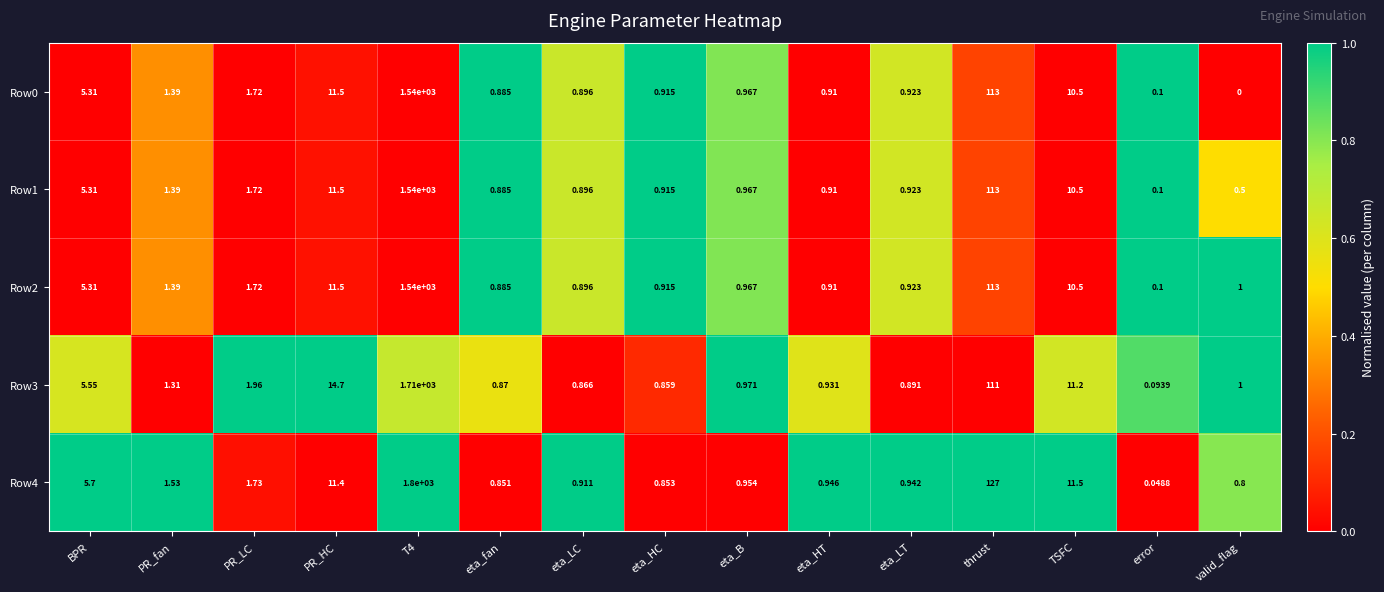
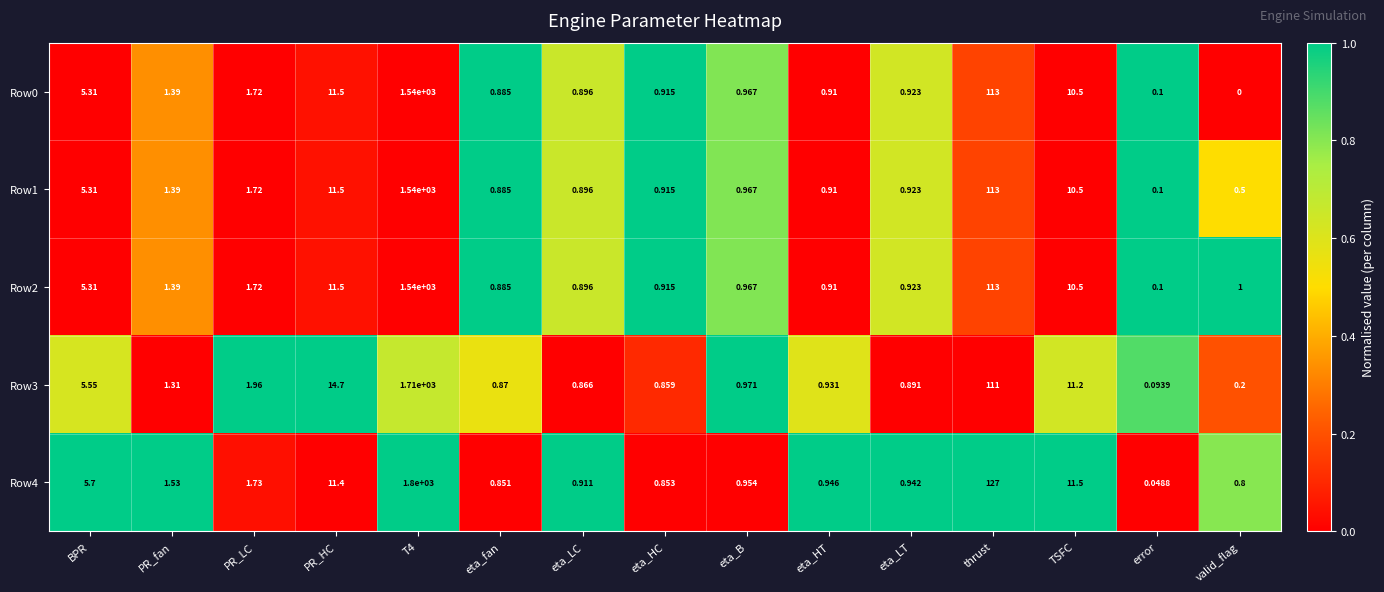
  {
    "Row0": {
      "BPR": "5.31",
      "PR_fan": "1.39",
      "PR_LC": "1.72",
      "PR_HC": "11.5",
      "T4": "1.54e+03",
      "eta_fan": "0.885",
      "eta_LC": "0.896",
      "eta_HC": "0.915",
      "eta_B": "0.967",
      "eta_HT": "0.91",
      "eta_LT": "0.923",
      "thrust": "113",
      "TSFC": "10.5",
      "error": "0.1",
      "valid_flag": "0"
    },
    "Row1": {
      "BPR": "5.31",
      "PR_fan": "1.39",
      "PR_LC": "1.72",
      "PR_HC": "11.5",
      "T4": "1.54e+03",
      "eta_fan": "0.885",
      "eta_LC": "0.896",
      "eta_HC": "0.915",
      "eta_B": "0.967",
      "eta_HT": "0.91",
      "eta_LT": "0.923",
      "thrust": "113",
      "TSFC": "10.5",
      "error": "0.1",
      "valid_flag": "0.5"
    },
    "Row2": {
      "BPR": "5.31",
      "PR_fan": "1.39",
      "PR_LC": "1.72",
      "PR_HC": "11.5",
      "T4": "1.54e+03",
      "eta_fan": "0.885",
      "eta_LC": "0.896",
      "eta_HC": "0.915",
      "eta_B": "0.967",
      "eta_HT": "0.91",
      "eta_LT": "0.923",
      "thrust": "113",
      "TSFC": "10.5",
      "error": "0.1",
      "valid_flag": "1"
    },
    "Row3": {
      "BPR": "5.55",
      "PR_fan": "1.31",
      "PR_LC": "1.96",
      "PR_HC": "14.7",
      "T4": "1.71e+03",
      "eta_fan": "0.87",
      "eta_LC": "0.866",
      "eta_HC": "0.859",
      "eta_B": "0.971",
      "eta_HT": "0.931",
      "eta_LT": "0.891",
      "thrust": "111",
      "TSFC": "11.2",
      "error": "0.0939",
-     "valid_flag": "1"
+     "valid_flag": "0.2"
    },
    "Row4": {
      "BPR": "5.7",
      "PR_fan": "1.53",
      "PR_LC": "1.73",
      "PR_HC": "11.4",
      "T4": "1.8e+03",
      "eta_fan": "0.851",
      "eta_LC": "0.911",
      "eta_HC": "0.853",
      "eta_B": "0.954",
      "eta_HT": "0.946",
      "eta_LT": "0.942",
      "thrust": "127",
      "TSFC": "11.5",
      "error": "0.0488",
      "valid_flag": "0.8"
    }
  }
